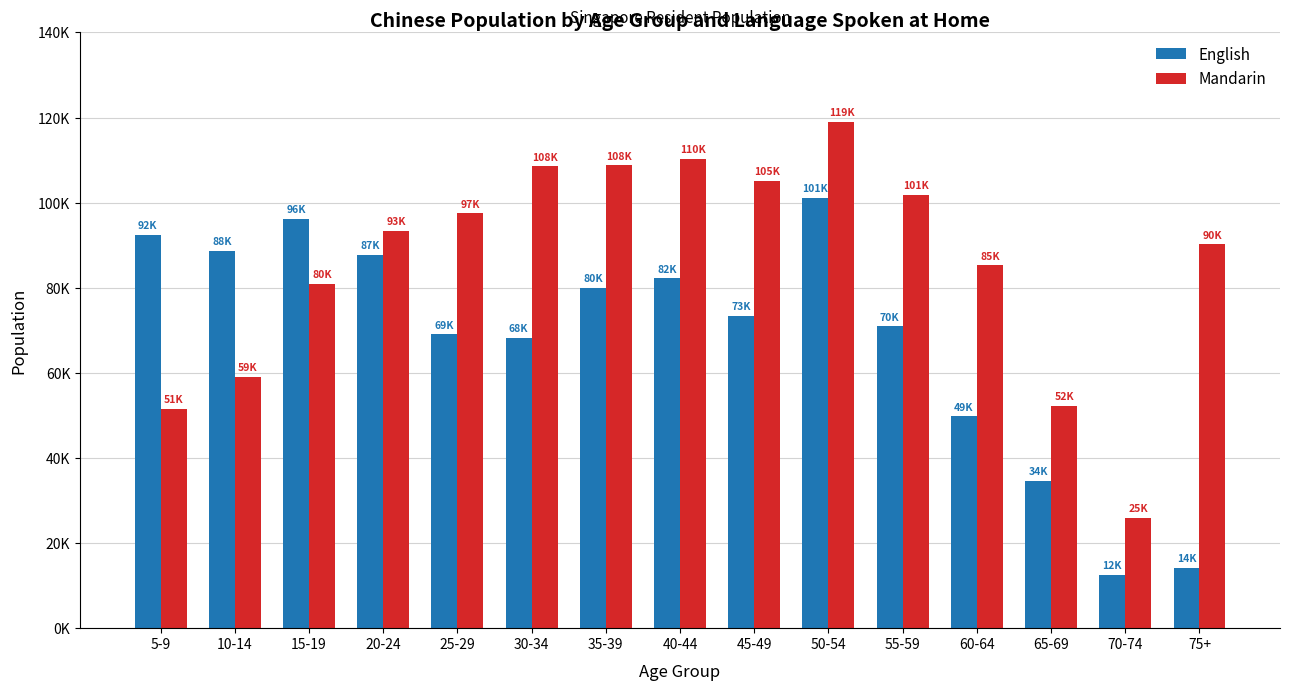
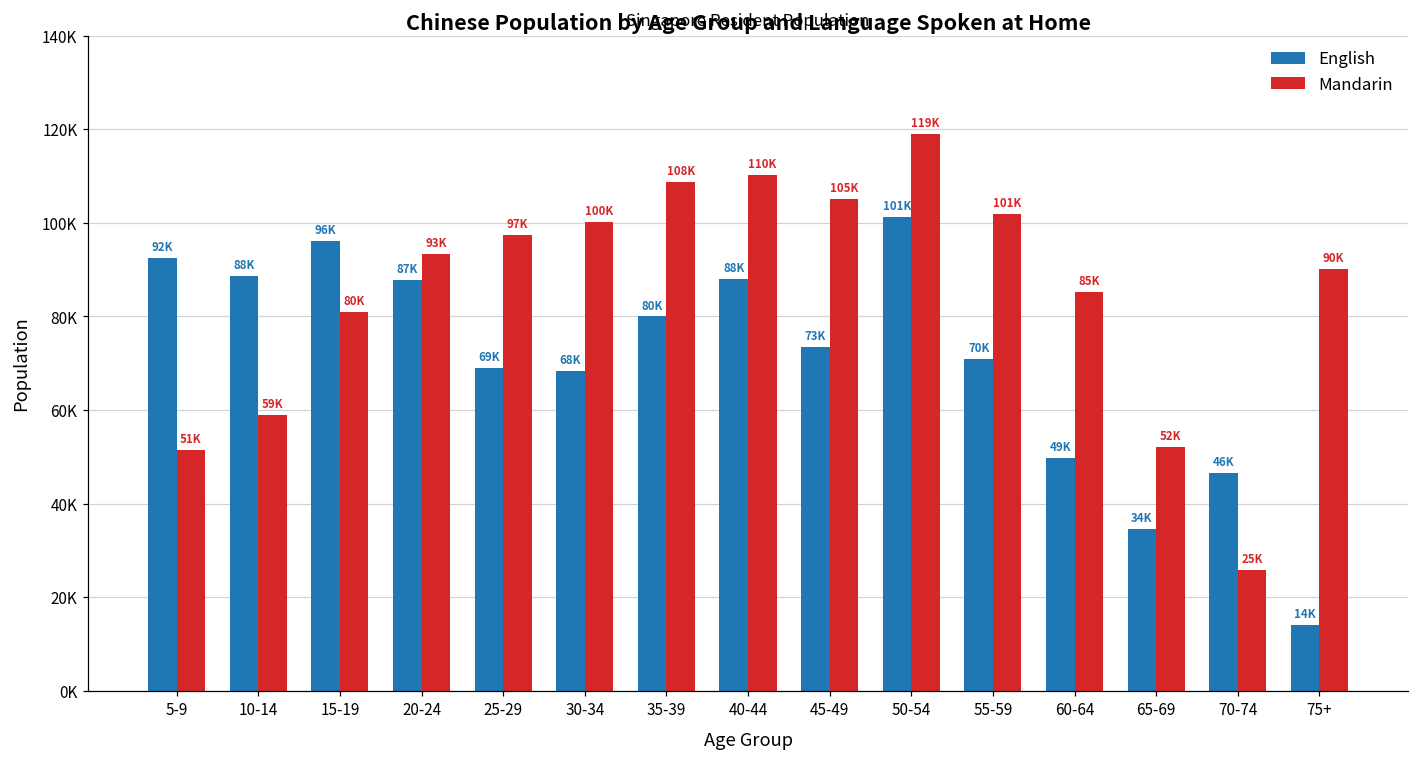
  {
    "English": {
      "5-9": "92K",
      "15-19": "96K",
      "25-29": "69K",
      "30-34": "68K",
      "35-39": "80K",
-     "40-44": "82K",
+     "40-44": "88K",
      "45-49": "73K",
      "50-54": "101K",
-     "70-74": "12K",
+     "70-74": "46K",
      "75+": "14K"
    },
    "Mandarin": {
      "5-9": "51K",
      "10-14": "59K",
      "20-24": "93K",
      "25-29": "97K",
-     "30-34": "108K",
+     "30-34": "100K",
      "40-44": "110K",
      "45-49": "105K",
      "50-54": "119K",
      "60-64": "85K",
      "65-69": "52K",
      "75+": "90K"
    }
  }
